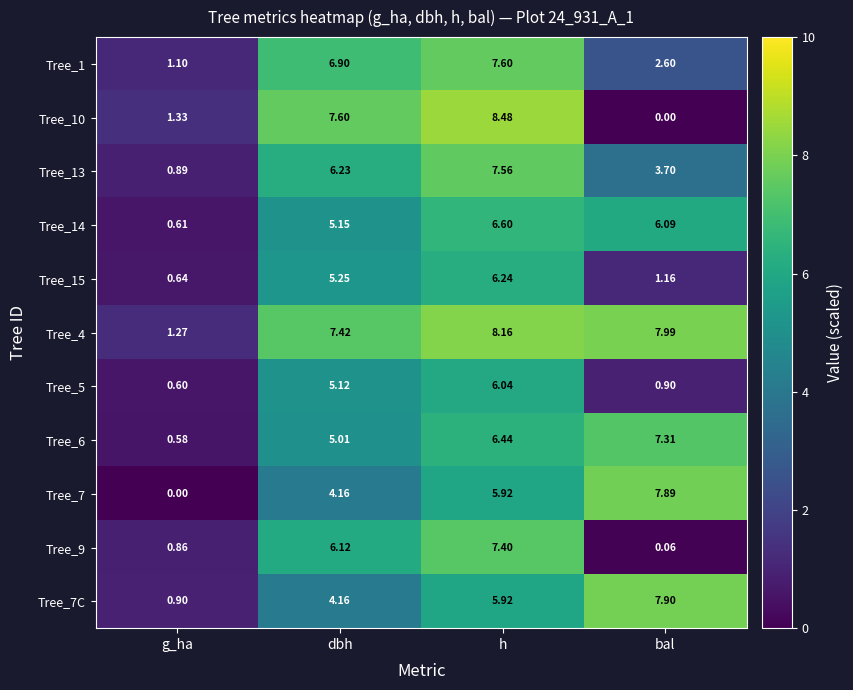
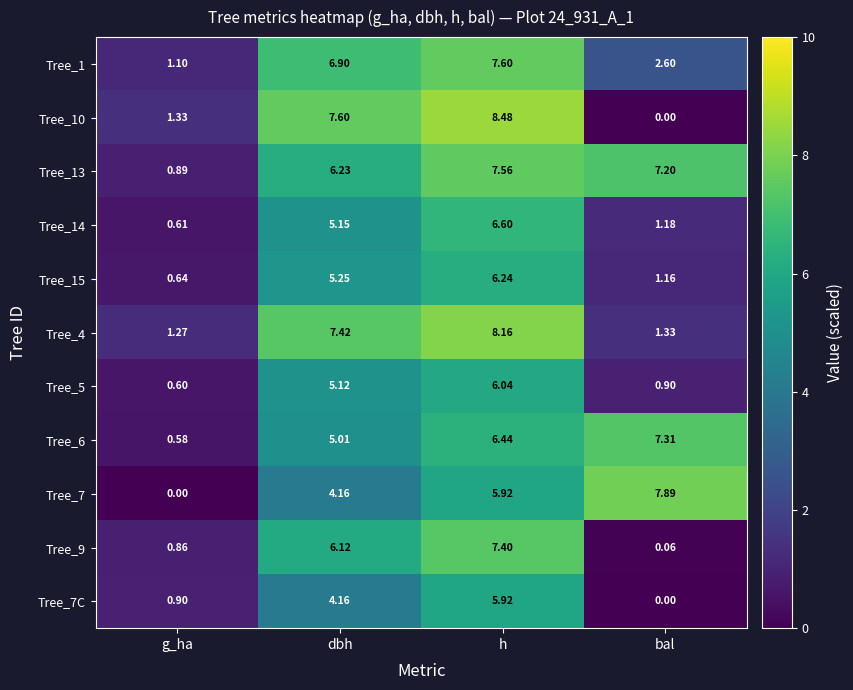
  {
    "Tree_1": {
      "g_ha": 1.10,
      "dbh": 6.90,
      "h": 7.60,
      "bal": 2.60
    },
    "Tree_10": {
      "g_ha": 1.33,
      "dbh": 7.60,
      "h": 8.48,
      "bal": 0.00
    },
    "Tree_13": {
      "g_ha": 0.89,
      "dbh": 6.23,
      "h": 7.56,
-     "bal": 3.70
+     "bal": 7.20
    },
    "Tree_14": {
      "g_ha": 0.61,
      "dbh": 5.15,
      "h": 6.60,
-     "bal": 6.09
+     "bal": 1.18
    },
    "Tree_15": {
      "g_ha": 0.64,
      "dbh": 5.25,
      "h": 6.24,
      "bal": 1.16
    },
    "Tree_4": {
      "g_ha": 1.27,
      "dbh": 7.42,
      "h": 8.16,
-     "bal": 7.99
+     "bal": 1.33
    },
    "Tree_5": {
      "g_ha": 0.60,
      "dbh": 5.12,
      "h": 6.04,
      "bal": 0.90
    },
    "Tree_6": {
      "g_ha": 0.58,
      "dbh": 5.01,
      "h": 6.44,
      "bal": 7.31
    },
    "Tree_7": {
      "g_ha": 0.00,
      "dbh": 4.16,
      "h": 5.92,
      "bal": 7.89
    },
    "Tree_9": {
      "g_ha": 0.86,
      "dbh": 6.12,
      "h": 7.40,
      "bal": 0.06
    },
    "Tree_7C": {
      "g_ha": 0.90,
      "dbh": 4.16,
      "h": 5.92,
-     "bal": 7.90
+     "bal": 0.00
    }
  }
